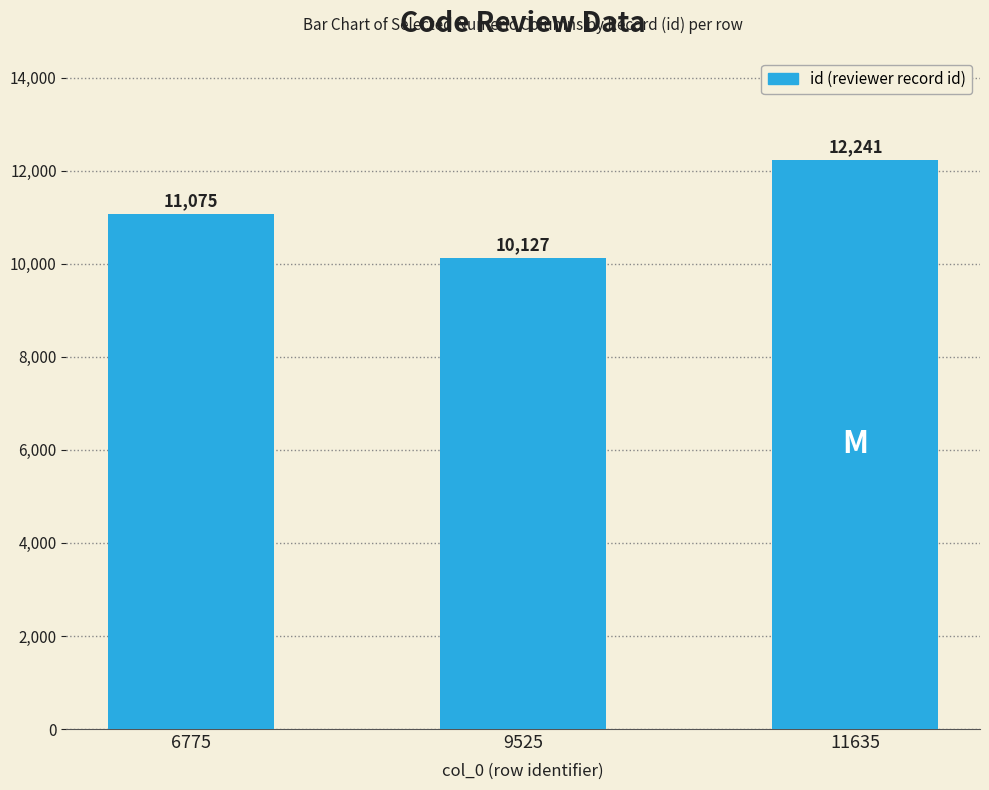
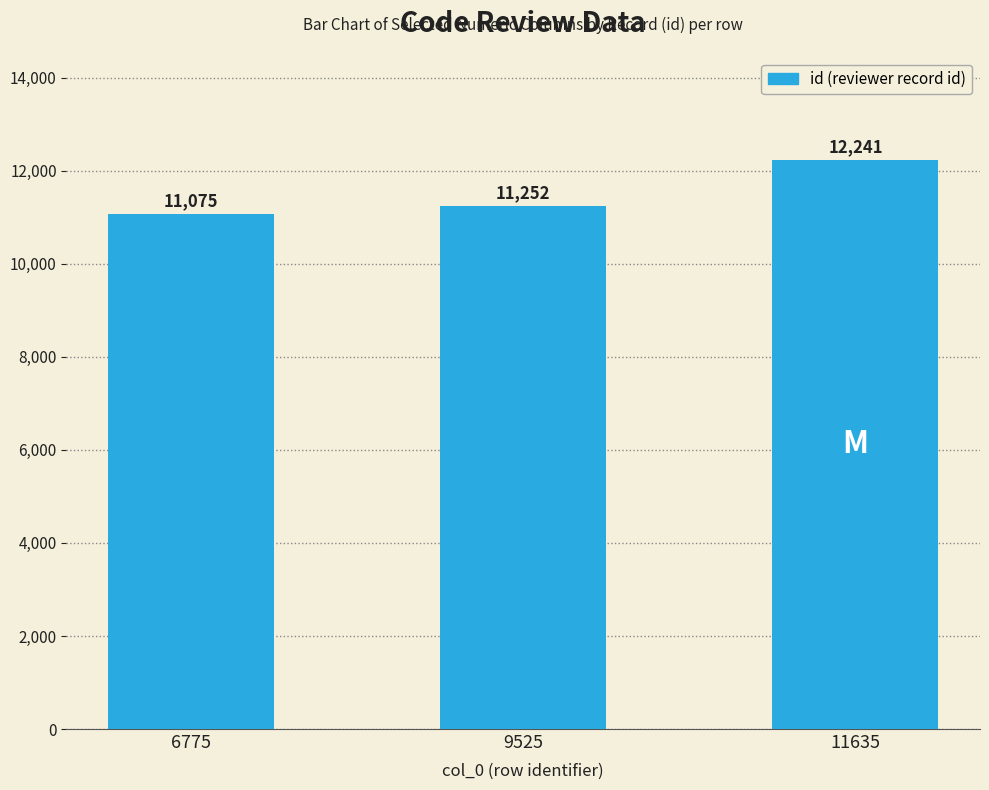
  {
    "6775": "11,075",
-   "9525": "10,127",
+   "9525": "11,252",
    "11635": "12,241"
  }
